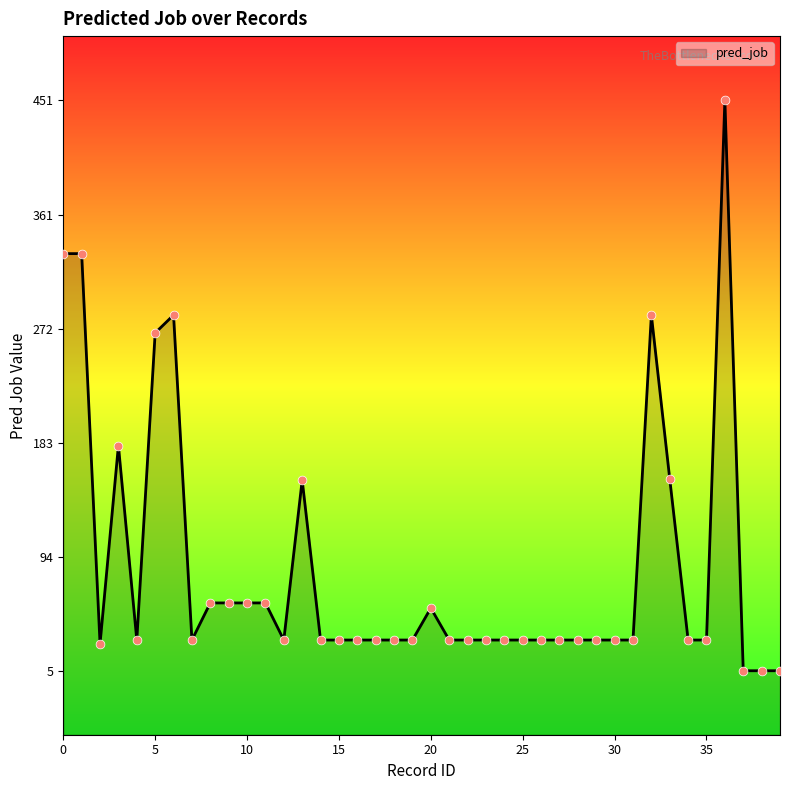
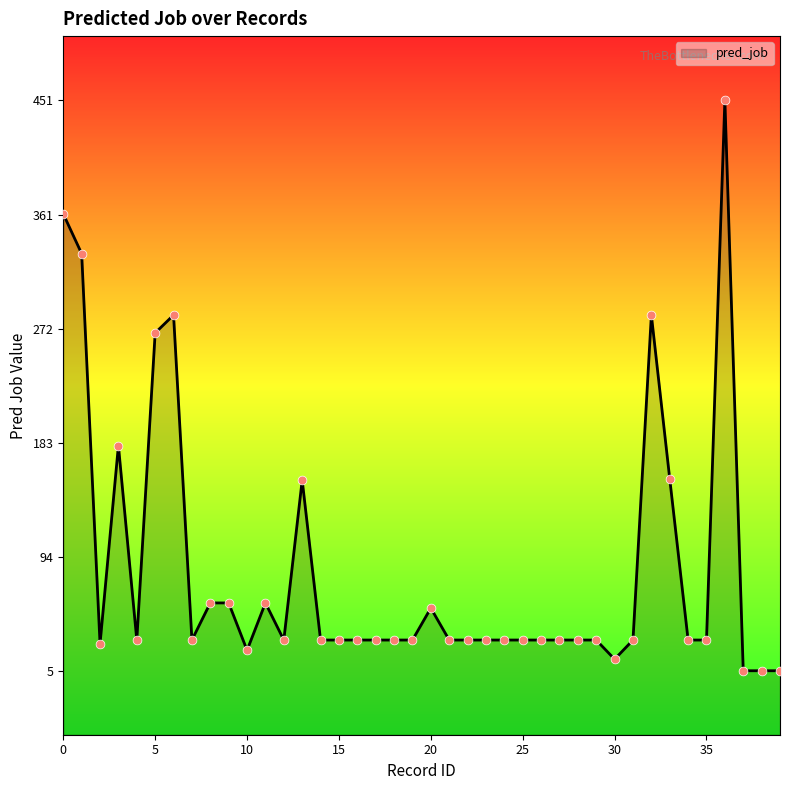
  {
-   "0": 331,
+   "0": 362,
    "5": 269,
-   "10": 58,
+   "10": 21,
    "15": 29,
    "20": 54,
    "25": 29,
-   "30": 29,
+   "30": 14,
    "35": 29
  }
